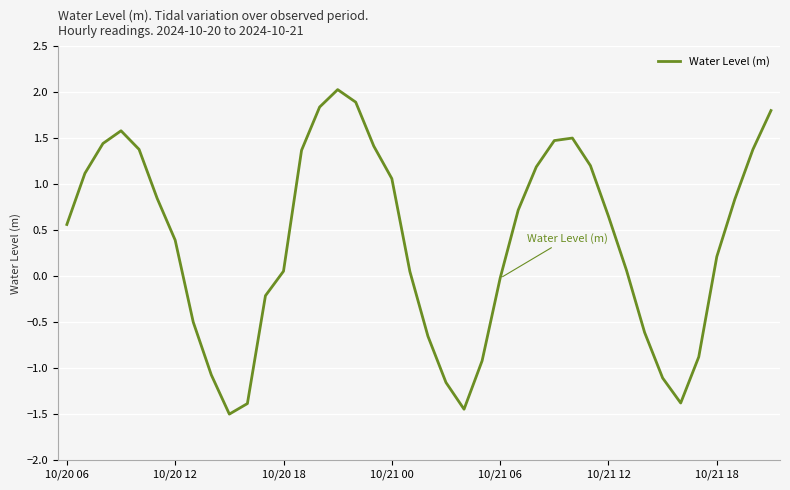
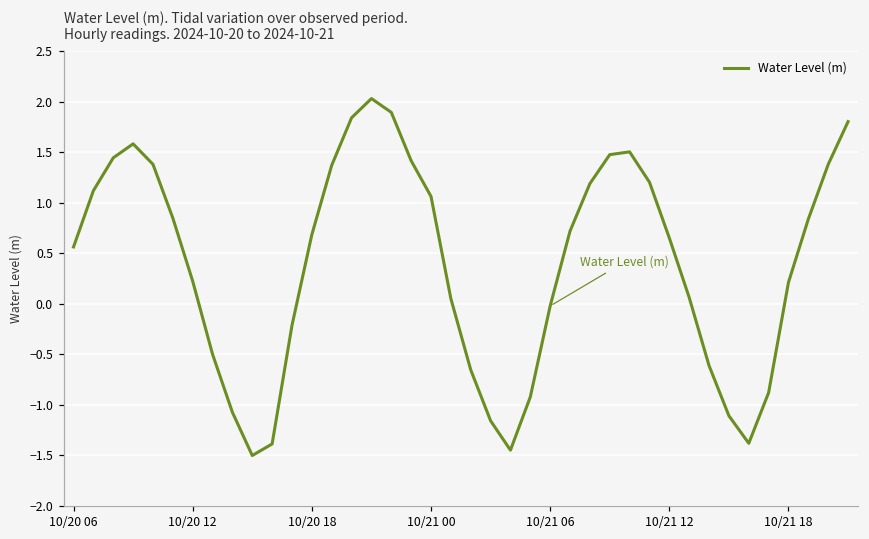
  {
    "10/20 06": 0.6,
-   "10/20 12": 0.4,
-   "10/20 18": 0.1,
+   "10/20 12": 0.2,
+   "10/20 18": 0.7,
    "10/21 00": 1.1,
    "10/21 06": 0.0,
    "10/21 12": 0.6,
    "10/21 18": 0.2
  }
